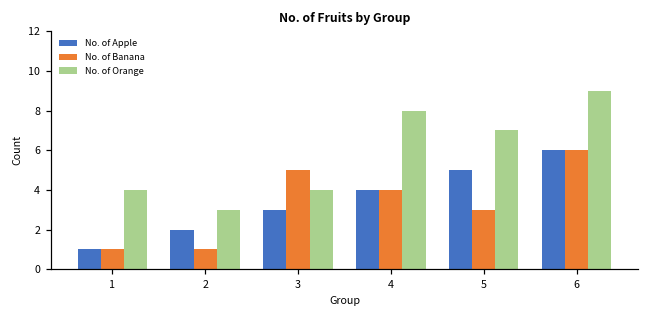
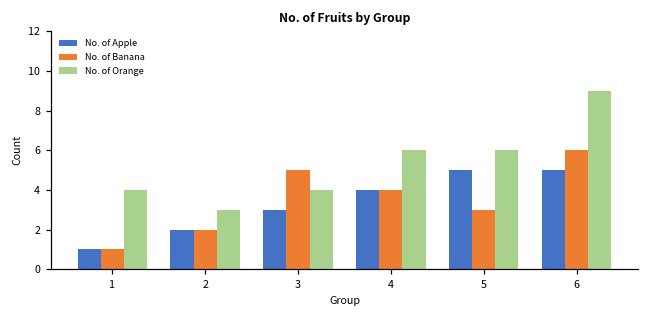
  {
    "No. of Apple": {
      "1": 1,
      "2": 2,
      "3": 3,
      "4": 4,
      "5": 5,
-     "6": 6
+     "6": 5
    },
    "No. of Banana": {
      "1": 1,
-     "2": 1,
+     "2": 2,
      "3": 5,
      "4": 4,
      "5": 3,
      "6": 6
    },
    "No. of Orange": {
      "1": 4,
      "2": 3,
      "3": 4,
-     "4": 8,
-     "5": 7,
+     "4": 6,
+     "5": 6,
      "6": 9
    }
  }
